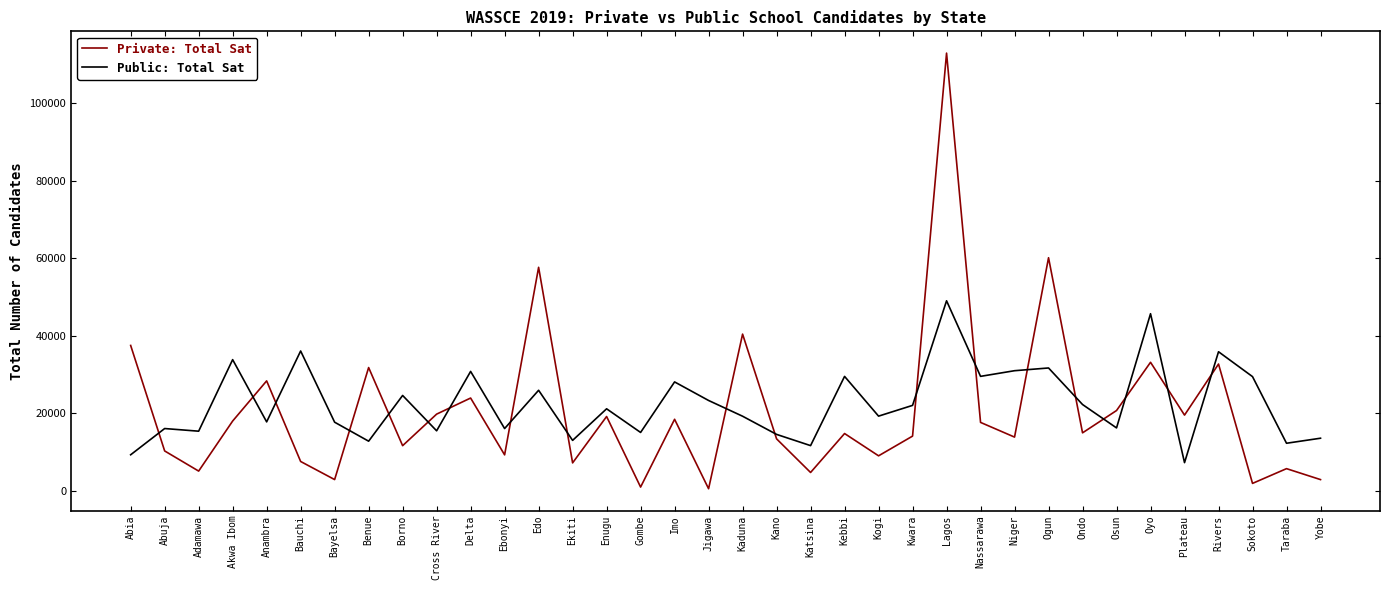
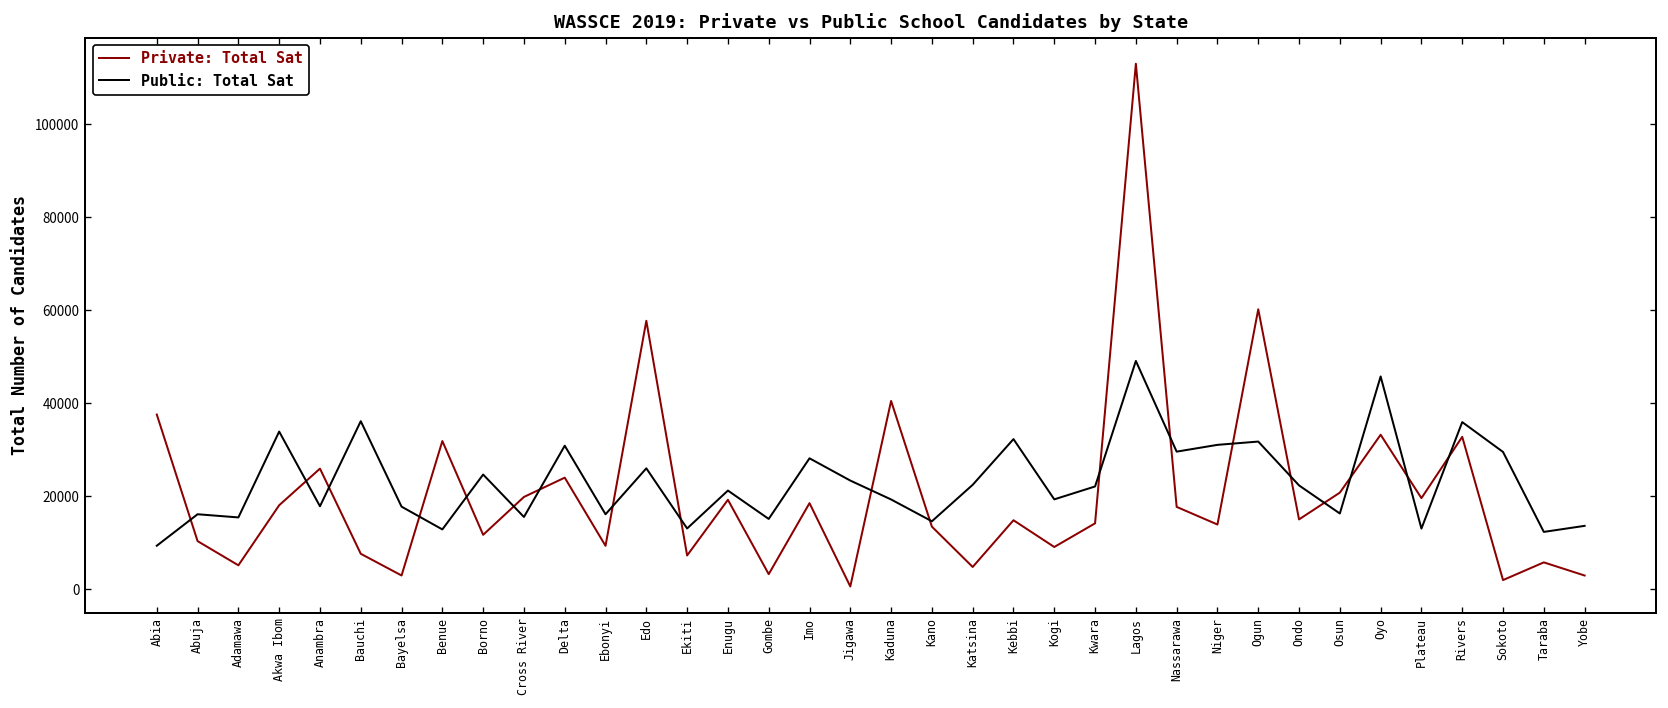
  {
    "Private: Total Sat": {
      "Abia": 38000,
      "Abuja": 10000,
      "Adamawa": 5000,
      "Akwa Ibom": 18000,
-     "Anambra": 28000,
+     "Anambra": 26000,
      "Bauchi": 8000,
      "Bayelsa": 3000,
      "Benue": 32000,
      "Borno": 12000,
      "Cross River": 20000,
      "Delta": 24000,
      "Ebonyi": 9000,
      "Edo": 58000,
      "Ekiti": 7000,
      "Enugu": 19000,
-     "Gombe": 1000,
+     "Gombe": 3000,
      "Imo": 18000,
      "Jigawa": 1000,
      "Kaduna": 40000,
      "Kano": 13000,
      "Katsina": 5000,
      "Kebbi": 15000,
      "Kogi": 9000,
      "Kwara": 14000,
      "Lagos": 113000,
      "Nassarawa": 18000,
      "Niger": 14000,
      "Ogun": 60000,
      "Ondo": 15000,
      "Osun": 21000,
      "Oyo": 33000,
      "Plateau": 20000,
      "Rivers": 33000,
      "Sokoto": 2000,
      "Taraba": 6000,
      "Yobe": 3000
    },
    "Public: Total Sat": {
      "Abia": 9000,
      "Abuja": 16000,
      "Adamawa": 15000,
      "Akwa Ibom": 34000,
      "Anambra": 18000,
      "Bauchi": 36000,
      "Bayelsa": 18000,
      "Benue": 13000,
      "Borno": 25000,
      "Cross River": 15000,
      "Delta": 31000,
      "Ebonyi": 16000,
      "Edo": 26000,
      "Ekiti": 13000,
      "Enugu": 21000,
      "Gombe": 15000,
      "Imo": 28000,
      "Jigawa": 23000,
      "Kaduna": 19000,
      "Kano": 15000,
-     "Katsina": 12000,
-     "Kebbi": 30000,
+     "Katsina": 22000,
+     "Kebbi": 32000,
      "Kogi": 19000,
      "Kwara": 22000,
      "Lagos": 49000,
      "Nassarawa": 30000,
      "Niger": 31000,
      "Ogun": 32000,
      "Ondo": 22000,
      "Osun": 16000,
      "Oyo": 46000,
-     "Plateau": 7000,
+     "Plateau": 13000,
      "Rivers": 36000,
      "Sokoto": 29000,
      "Taraba": 12000,
      "Yobe": 14000
    }
  }
